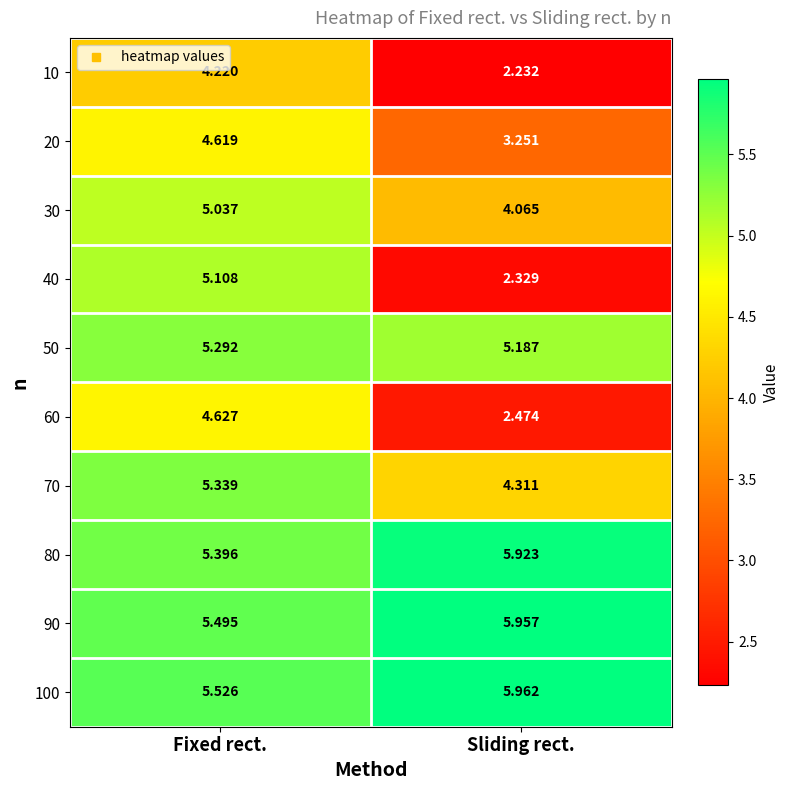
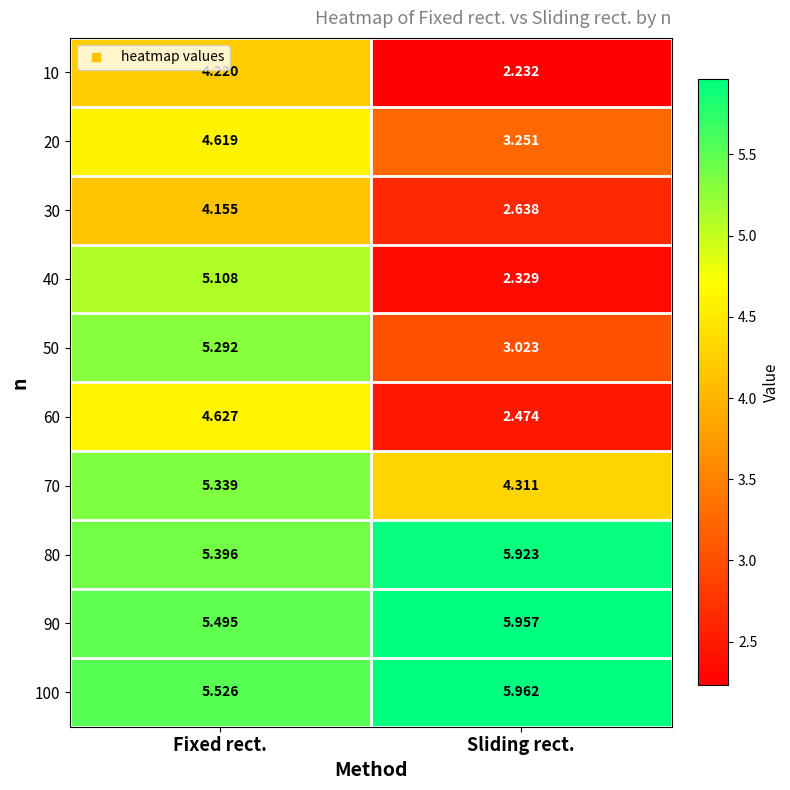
  {
    "10": {
      "Sliding rect.": 2.232
    },
    "20": {
      "Fixed rect.": 4.619,
      "Sliding rect.": 3.251
    },
    "30": {
-     "Fixed rect.": 5.037,
-     "Sliding rect.": 4.065
+     "Fixed rect.": 4.155,
+     "Sliding rect.": 2.638
    },
    "40": {
      "Fixed rect.": 5.108,
      "Sliding rect.": 2.329
    },
    "50": {
      "Fixed rect.": 5.292,
-     "Sliding rect.": 5.187
+     "Sliding rect.": 3.023
    },
    "60": {
      "Fixed rect.": 4.627,
      "Sliding rect.": 2.474
    },
    "70": {
      "Fixed rect.": 5.339,
      "Sliding rect.": 4.311
    },
    "80": {
      "Fixed rect.": 5.396,
      "Sliding rect.": 5.923
    },
    "90": {
      "Fixed rect.": 5.495,
      "Sliding rect.": 5.957
    },
    "100": {
      "Fixed rect.": 5.526,
      "Sliding rect.": 5.962
    }
  }
